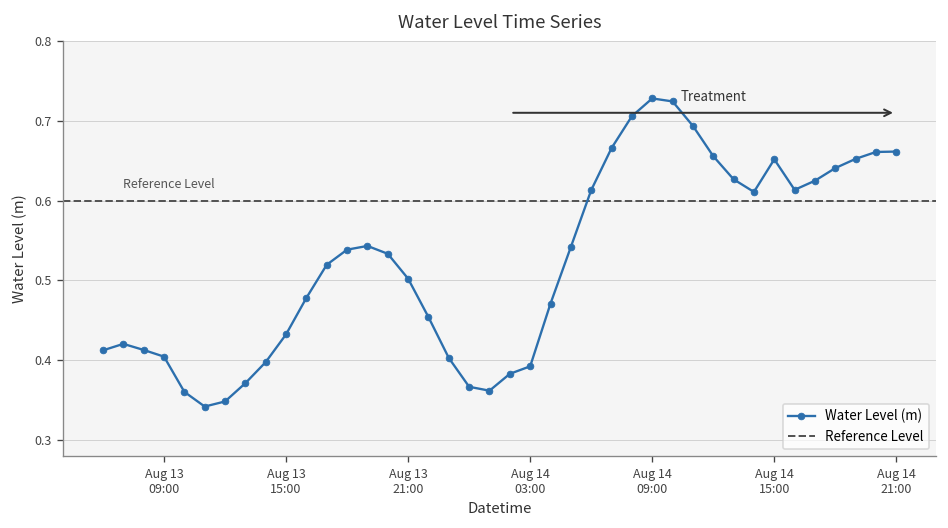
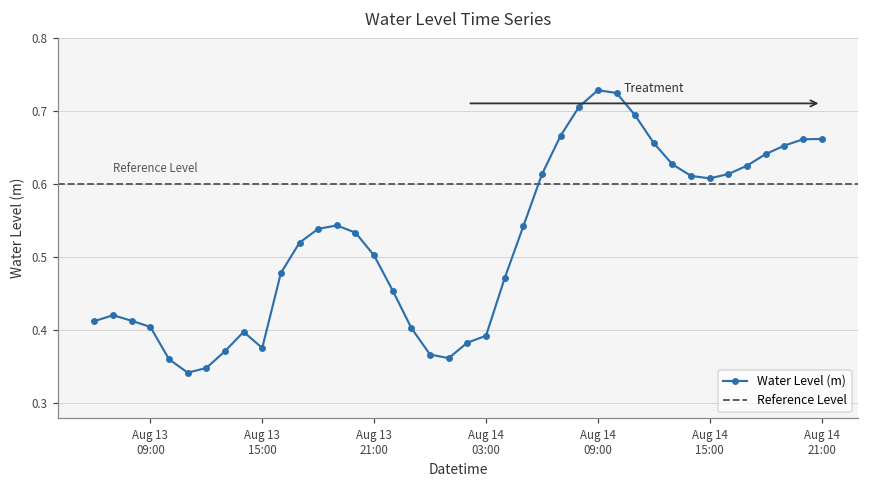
  {
    "Aug 13 09:00": 0.40,
-   "Aug 13 15:00": 0.43,
+   "Aug 13 15:00": 0.38,
    "Aug 13 21:00": 0.50,
    "Aug 14 03:00": 0.39,
    "Aug 14 09:00": 0.73,
-   "Aug 14 15:00": 0.65,
+   "Aug 14 15:00": 0.61,
    "Aug 14 21:00": 0.66
  }
